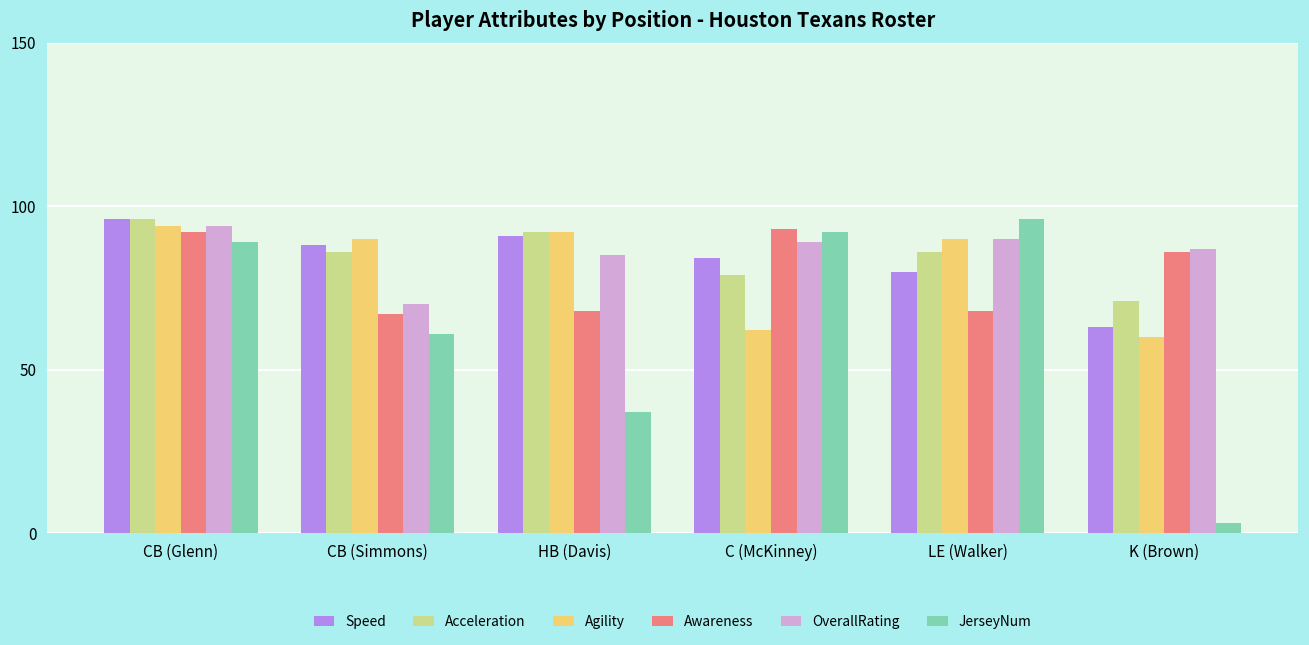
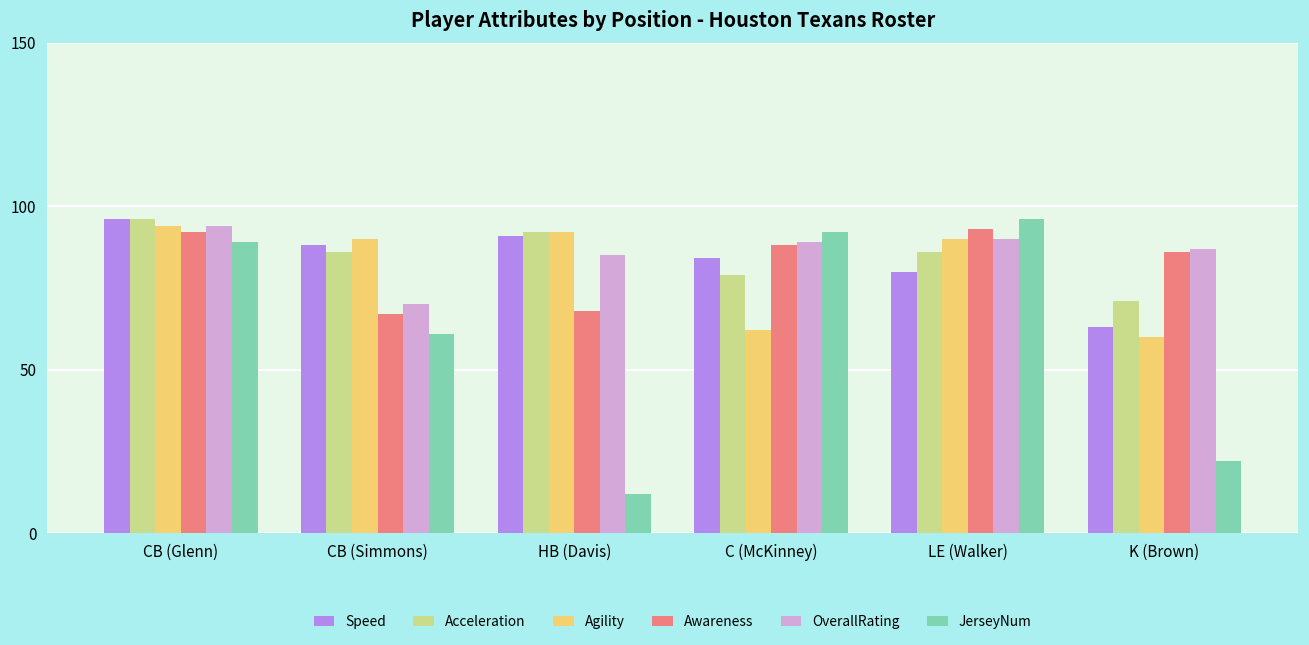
  {
    "Awareness": {
      "CB (Glenn)": 92,
      "CB (Simmons)": 67,
      "HB (Davis)": 68,
-     "C (McKinney)": 93,
-     "LE (Walker)": 68,
+     "C (McKinney)": 88,
+     "LE (Walker)": 93,
      "K (Brown)": 86
    },
    "JerseyNum": {
      "CB (Glenn)": 89,
      "CB (Simmons)": 61,
-     "HB (Davis)": 37,
+     "HB (Davis)": 12,
      "C (McKinney)": 92,
      "LE (Walker)": 96,
-     "K (Brown)": 3
+     "K (Brown)": 22
    }
  }
